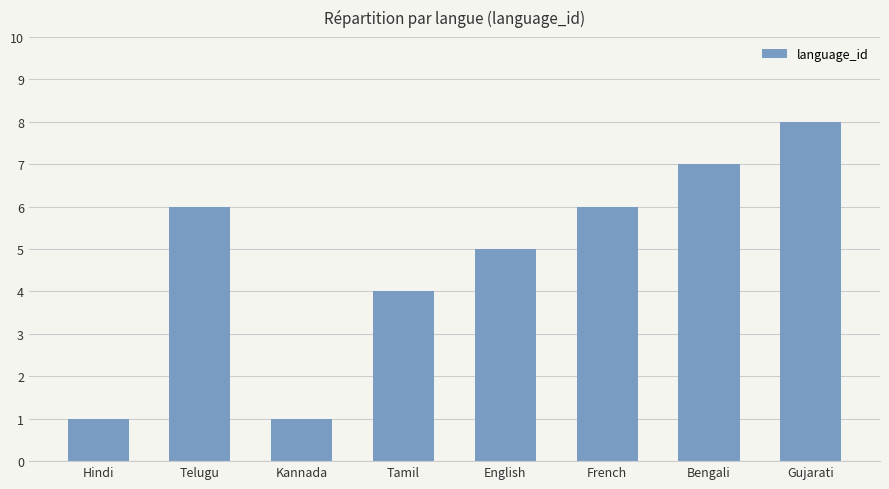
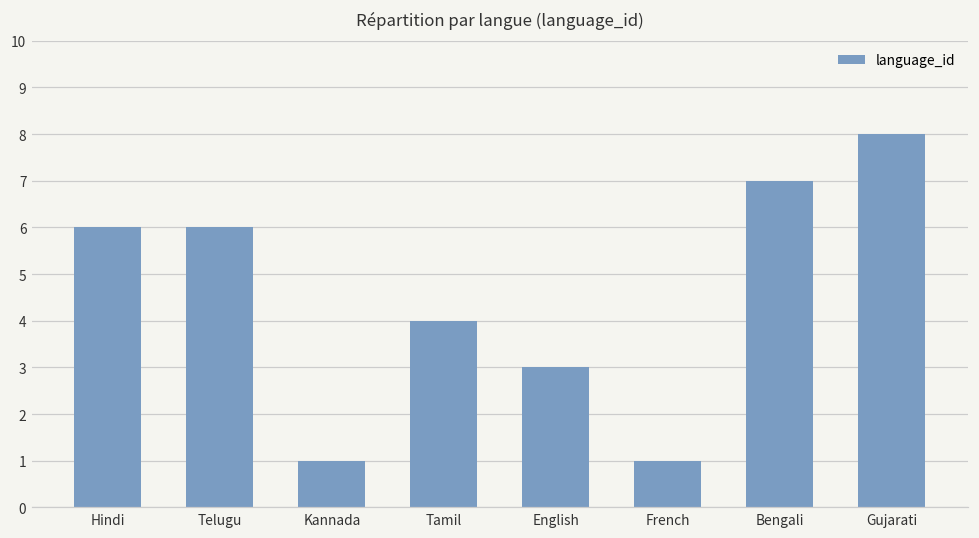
  {
-   "Hindi": 1,
+   "Hindi": 6,
    "Telugu": 6,
    "Kannada": 1,
    "Tamil": 4,
-   "English": 5,
-   "French": 6,
+   "English": 3,
+   "French": 1,
    "Bengali": 7,
    "Gujarati": 8
  }
